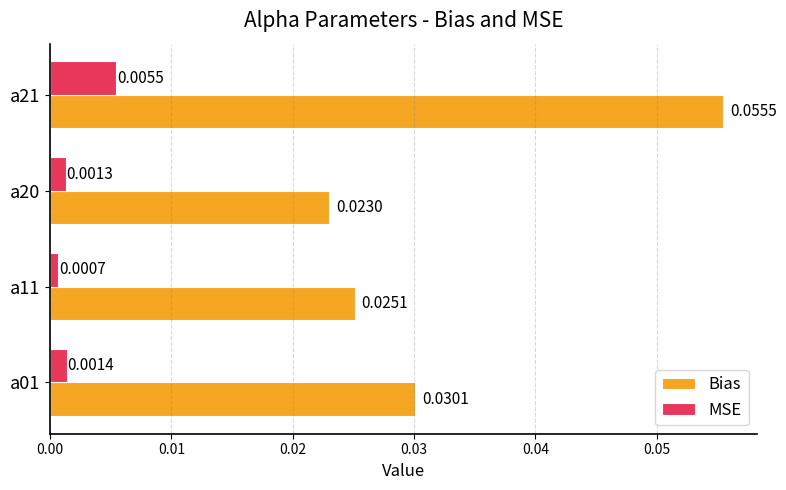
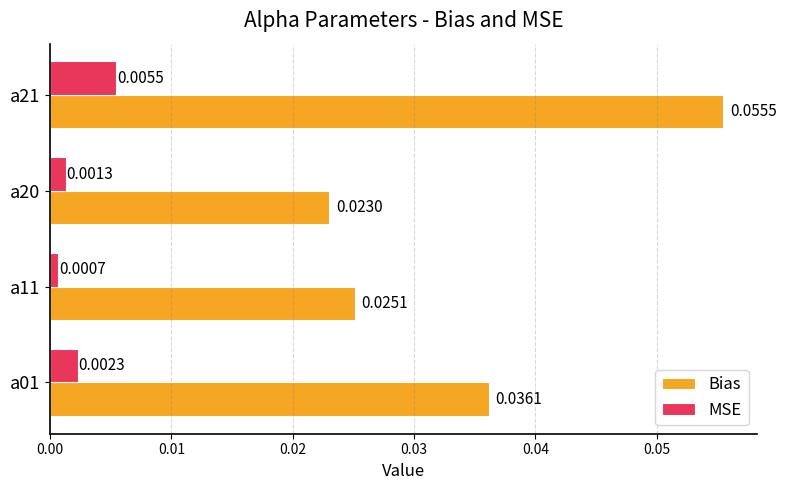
  {
    "Bias": {
      "a21": 0.0555,
      "a20": 0.0230,
      "a11": 0.0251,
-     "a01": 0.0301
+     "a01": 0.0361
    },
    "MSE": {
      "a21": 0.0055,
      "a20": 0.0013,
      "a11": 0.0007,
-     "a01": 0.0014
+     "a01": 0.0023
    }
  }
